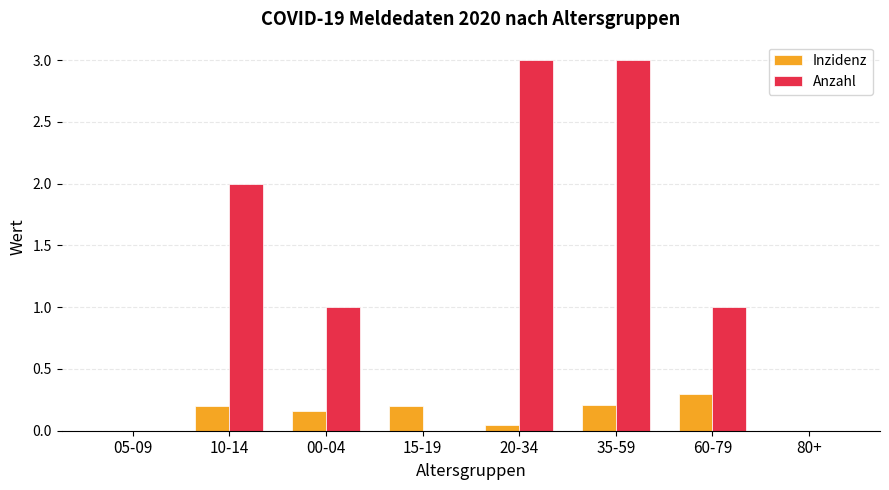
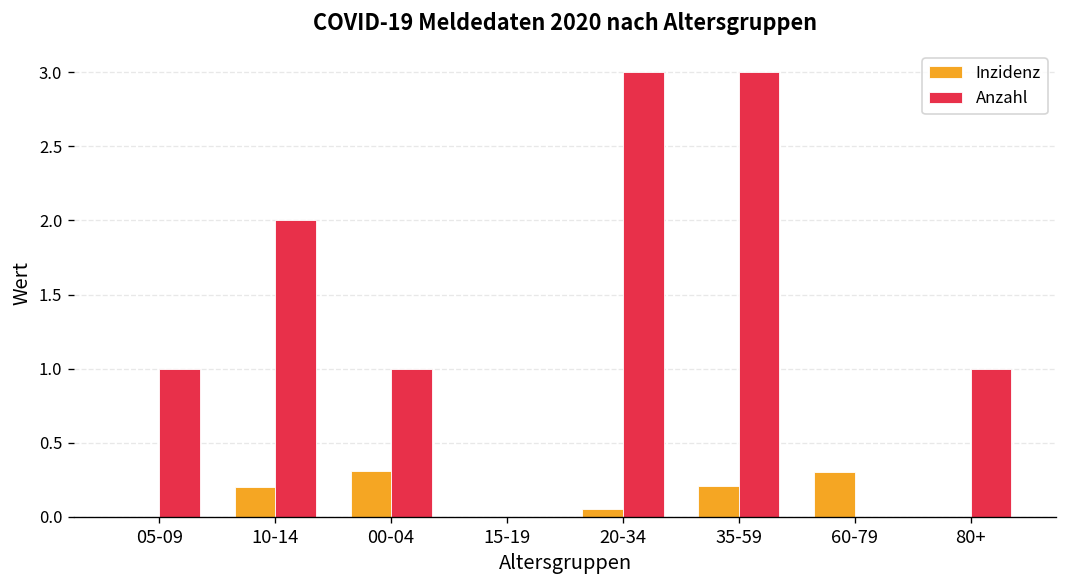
  {
    "Inzidenz": {
      "05-09": 0.00,
      "10-14": 0.20,
-     "00-04": 0.16,
-     "15-19": 0.2,
+     "00-04": 0.31,
+     "15-19": 0.0,
      "20-34": 0.05,
      "35-59": 0.21,
      "60-79": 0.30,
      "80+": 0.00
    },
    "Anzahl": {
-     "05-09": 0,
+     "05-09": 1,
      "10-14": 2,
      "00-04": 1,
      "15-19": 0,
      "20-34": 3,
      "35-59": 3,
-     "60-79": 1,
-     "80+": 0
+     "60-79": 0,
+     "80+": 1
    }
  }
